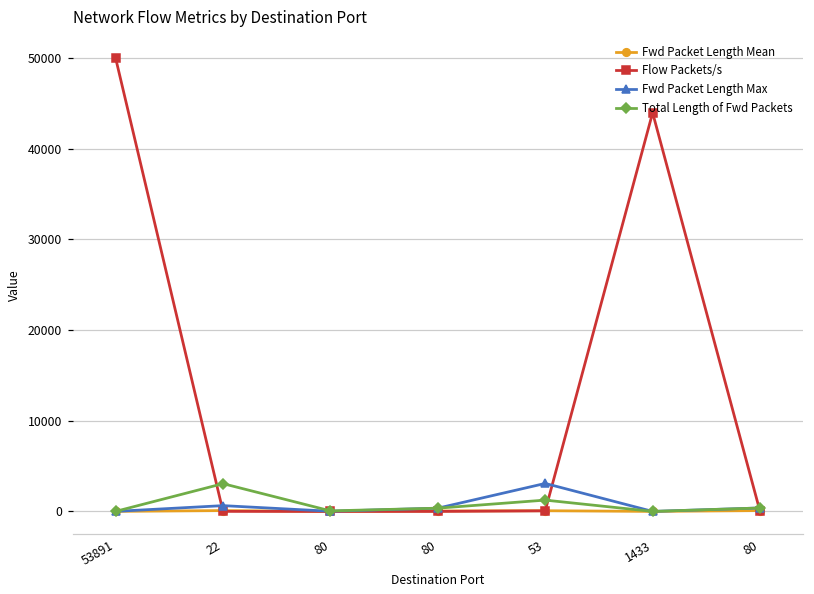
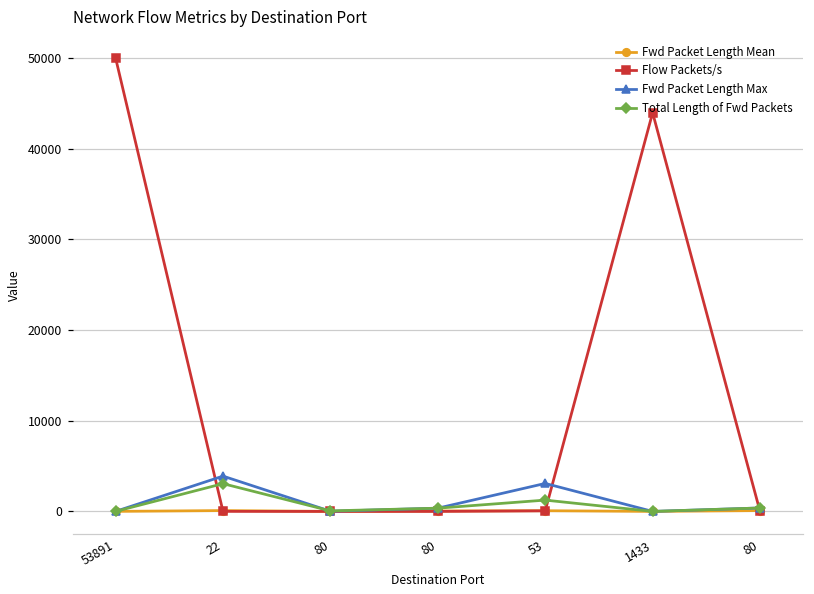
  {
    "Flow Packets/s": {
      "53891": 50000,
      "1433": 44000
    },
    "Fwd Packet Length Max": {
-     "22": 1000,
+     "22": 4000,
      "53": 3000
    },
    "Total Length of Fwd Packets": {
      "22": 3000,
      "53": 1000
    }
  }
